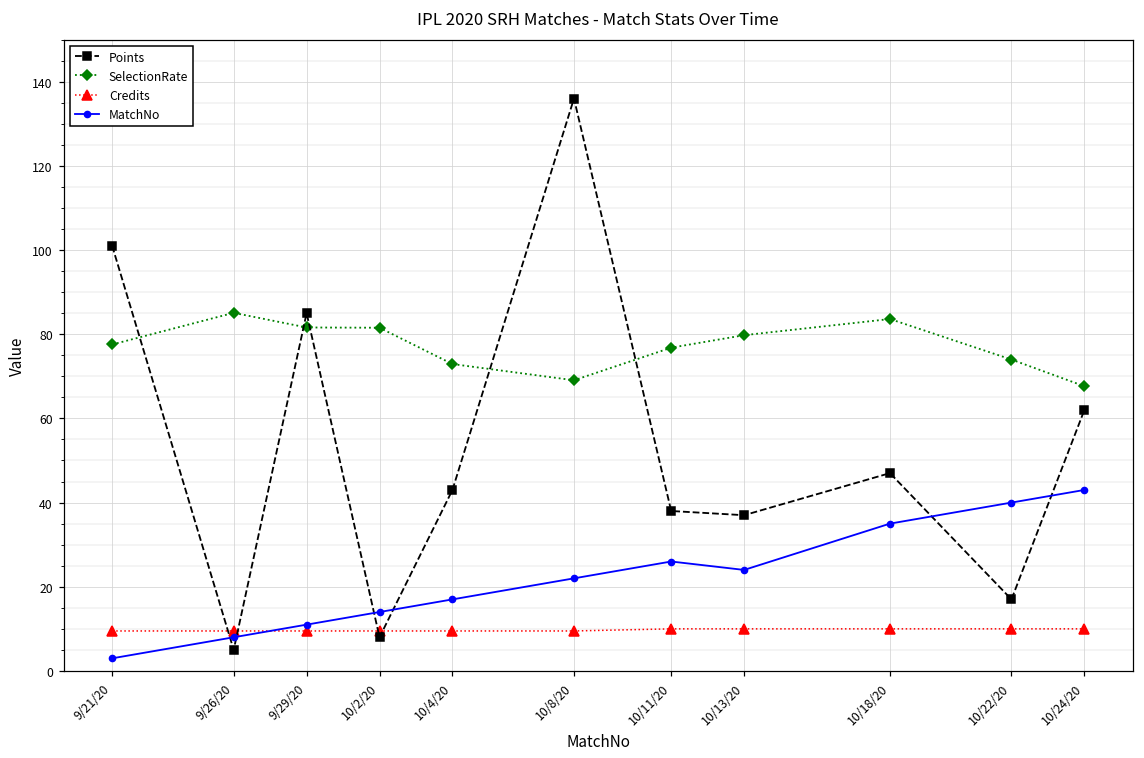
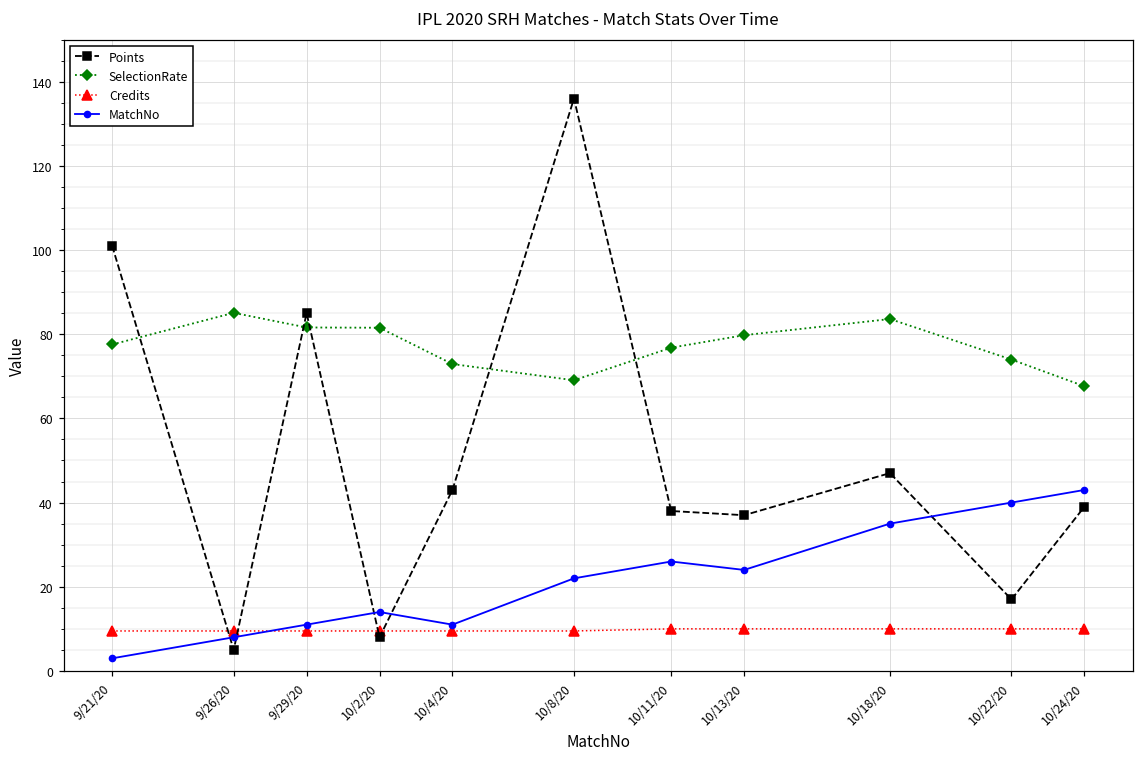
  {
    "Points": {
      "9/21/20": 101,
      "9/26/20": 5,
      "9/29/20": 85,
      "10/2/20": 8,
      "10/4/20": 43,
      "10/8/20": 136,
      "10/11/20": 38,
      "10/13/20": 37,
      "10/18/20": 47,
      "10/22/20": 17,
-     "10/24/20": 62
+     "10/24/20": 39
    },
    "SelectionRate": {
      "9/21/20": 78,
      "9/26/20": 85,
      "9/29/20": 82,
      "10/2/20": 82,
      "10/4/20": 73,
      "10/8/20": 69,
      "10/11/20": 77,
      "10/13/20": 80,
      "10/18/20": 84,
      "10/22/20": 74,
      "10/24/20": 68
    },
    "Credits": {
      "9/21/20": 10,
      "9/26/20": 10,
      "9/29/20": 10,
      "10/2/20": 10,
      "10/4/20": 10,
      "10/8/20": 10,
      "10/11/20": 10,
      "10/13/20": 10,
      "10/18/20": 10,
      "10/22/20": 10,
      "10/24/20": 10
    },
    "MatchNo": {
      "9/21/20": 3,
      "9/26/20": 8,
      "9/29/20": 11,
      "10/2/20": 14,
-     "10/4/20": 17,
+     "10/4/20": 11,
      "10/8/20": 22,
      "10/11/20": 26,
      "10/13/20": 24,
      "10/18/20": 35,
      "10/22/20": 40,
      "10/24/20": 43
    }
  }
